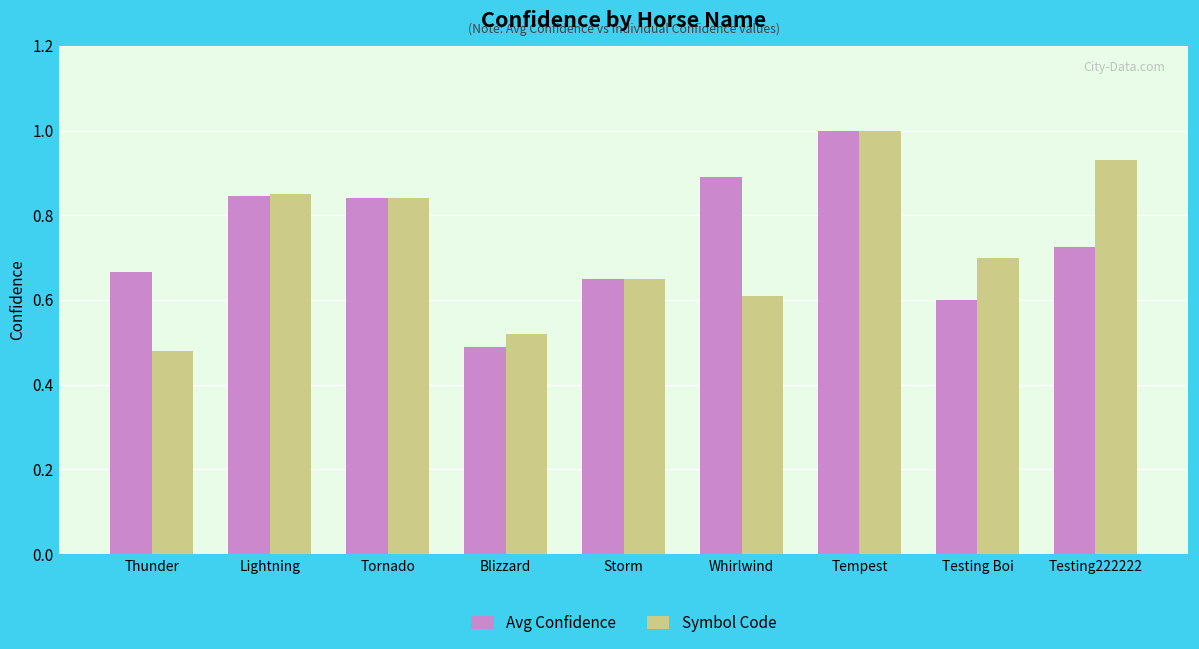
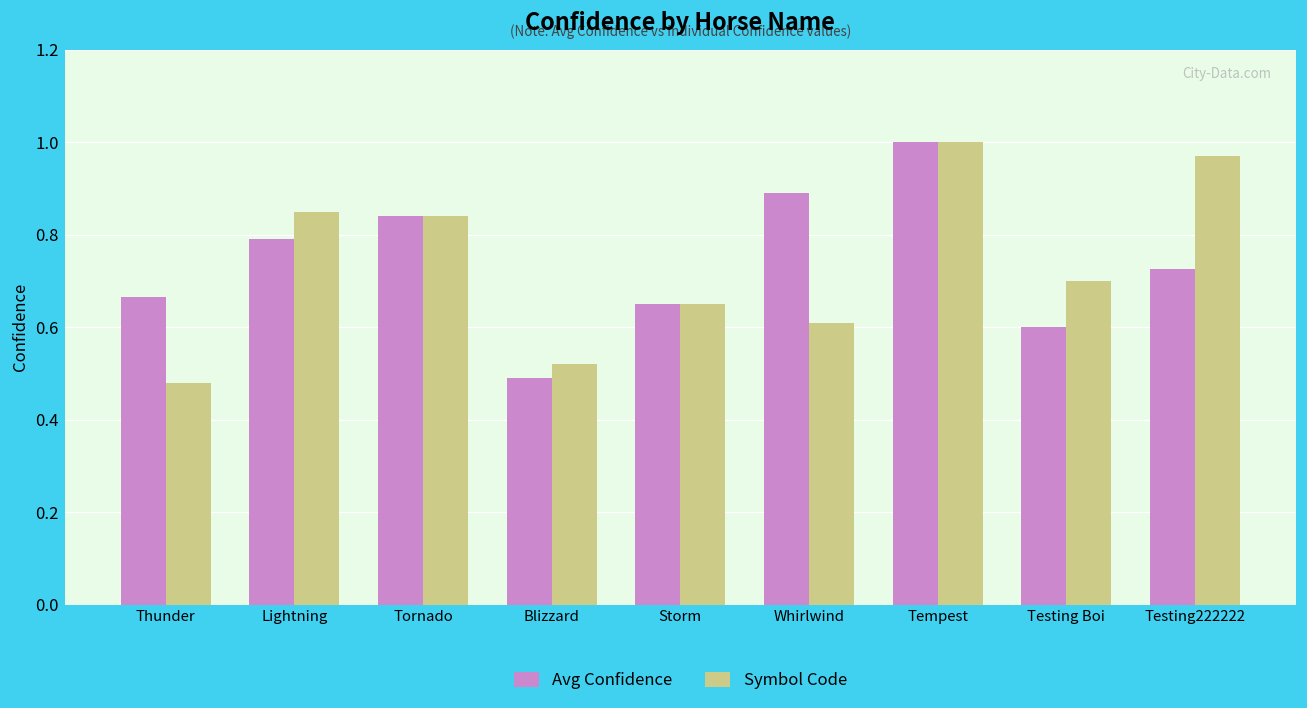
  {
    "Avg Confidence": {
      "Thunder": 0.67,
-     "Lightning": 0.85,
+     "Lightning": 0.79,
      "Tornado": 0.84,
      "Blizzard": 0.49,
      "Storm": 0.65,
      "Whirlwind": 0.89,
      "Tempest": 1.00,
      "Testing Boi": 0.60,
      "Testing222222": 0.73
    },
    "Symbol Code": {
      "Thunder": 0.48,
      "Lightning": 0.85,
      "Tornado": 0.84,
      "Blizzard": 0.52,
      "Storm": 0.65,
      "Whirlwind": 0.61,
      "Tempest": 1.00,
      "Testing Boi": 0.70,
-     "Testing222222": 0.93
+     "Testing222222": 0.97
    }
  }
